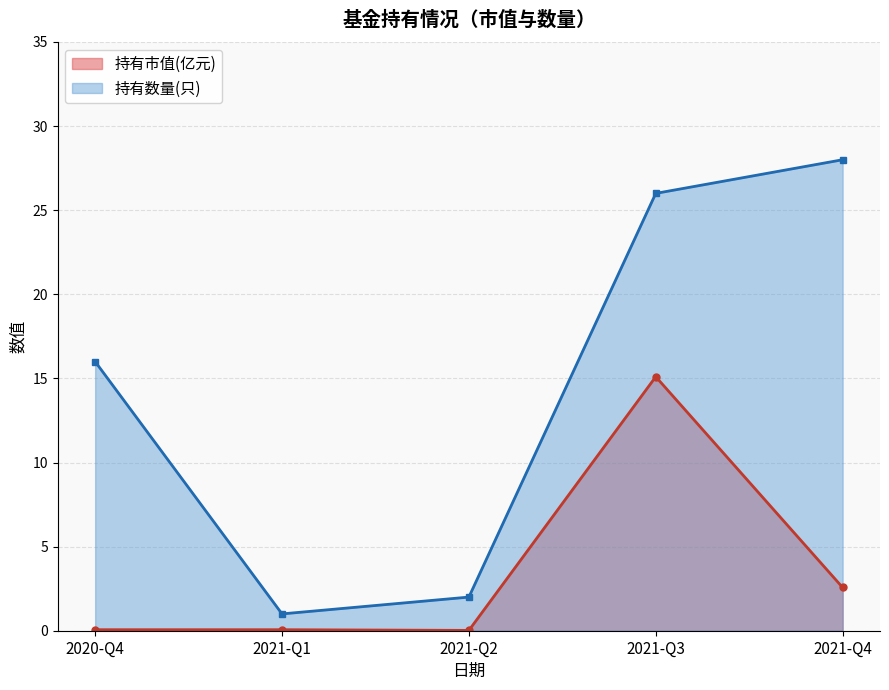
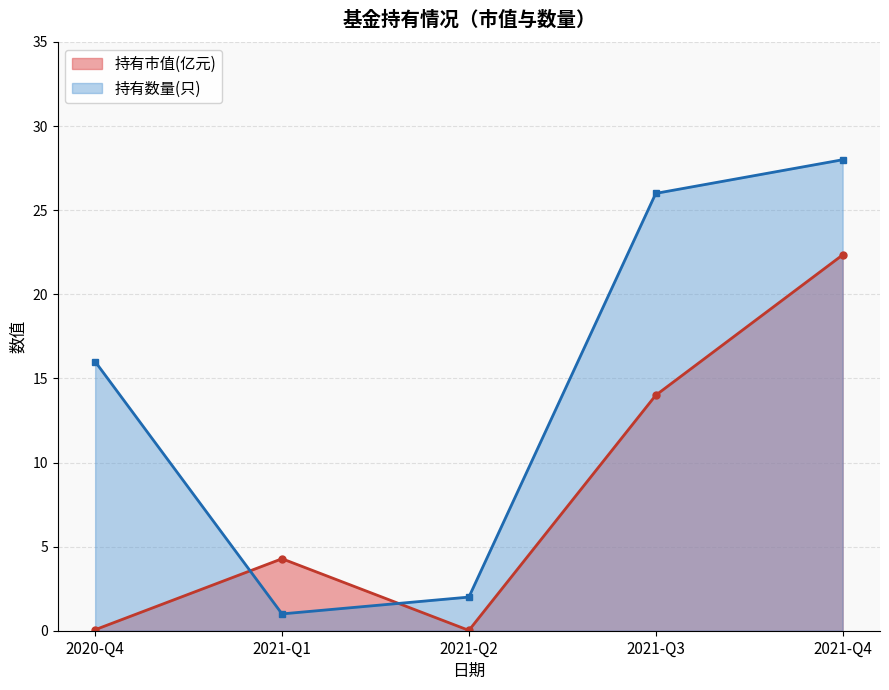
  {
    "持有市值(亿元)": {
      "2020-Q4": 0.1,
-     "2021-Q1": 0.1,
+     "2021-Q1": 4.3,
      "2021-Q2": 0.0,
-     "2021-Q3": 15.1,
-     "2021-Q4": 2.6
+     "2021-Q3": 14.0,
+     "2021-Q4": 22.3
    },
    "持有数量(只)": {
      "2020-Q4": 16.0,
      "2021-Q1": 1.0,
      "2021-Q2": 2.0,
      "2021-Q3": 26.0,
      "2021-Q4": 28.0
    }
  }
